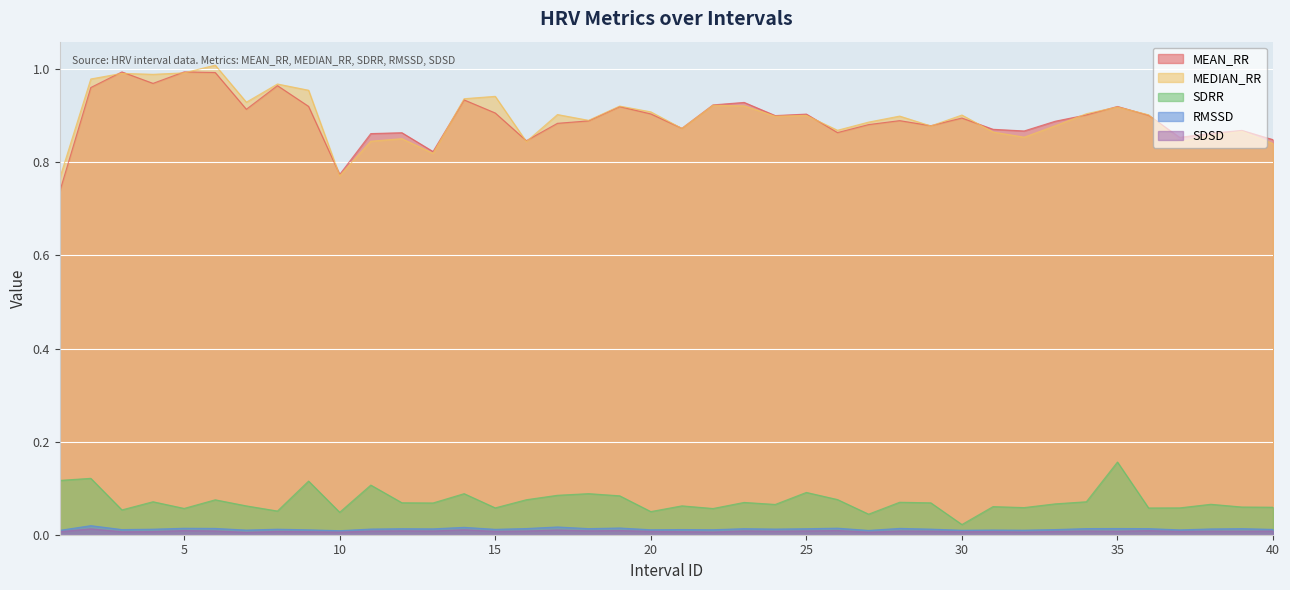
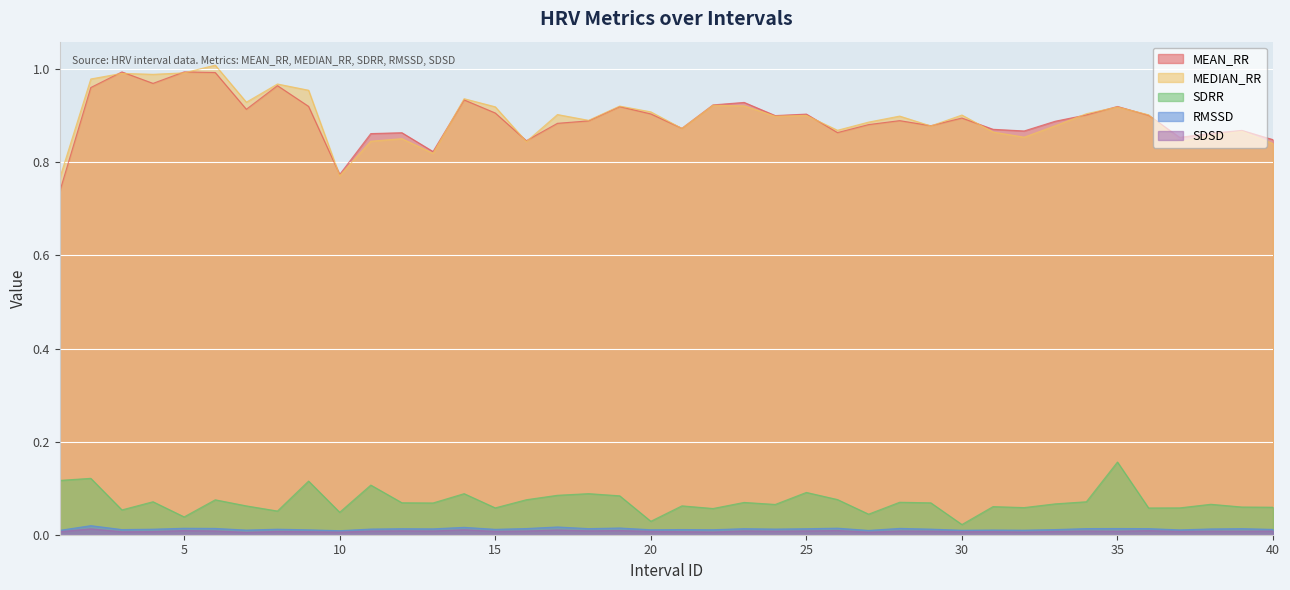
  {
    "MEAN_RR": {
      "15": 0.91,
      "30": 0.90,
      "40": 0.85
    },
    "MEDIAN_RR": {
-     "15": 0.94,
+     "15": 0.92,
      "30": 0.90,
      "40": 0.84
    },
    "SDRR": {
-     "5": 0.06,
+     "5": 0.04,
      "10": 0.05,
      "15": 0.06,
-     "20": 0.05,
+     "20": 0.03,
      "25": 0.09,
      "30": 0.02,
      "35": 0.16,
      "40": 0.06
    },
    "RMSSD": {
      "35": 0.01
    },
    "SDSD": {
      "35": 0.01
    }
  }
